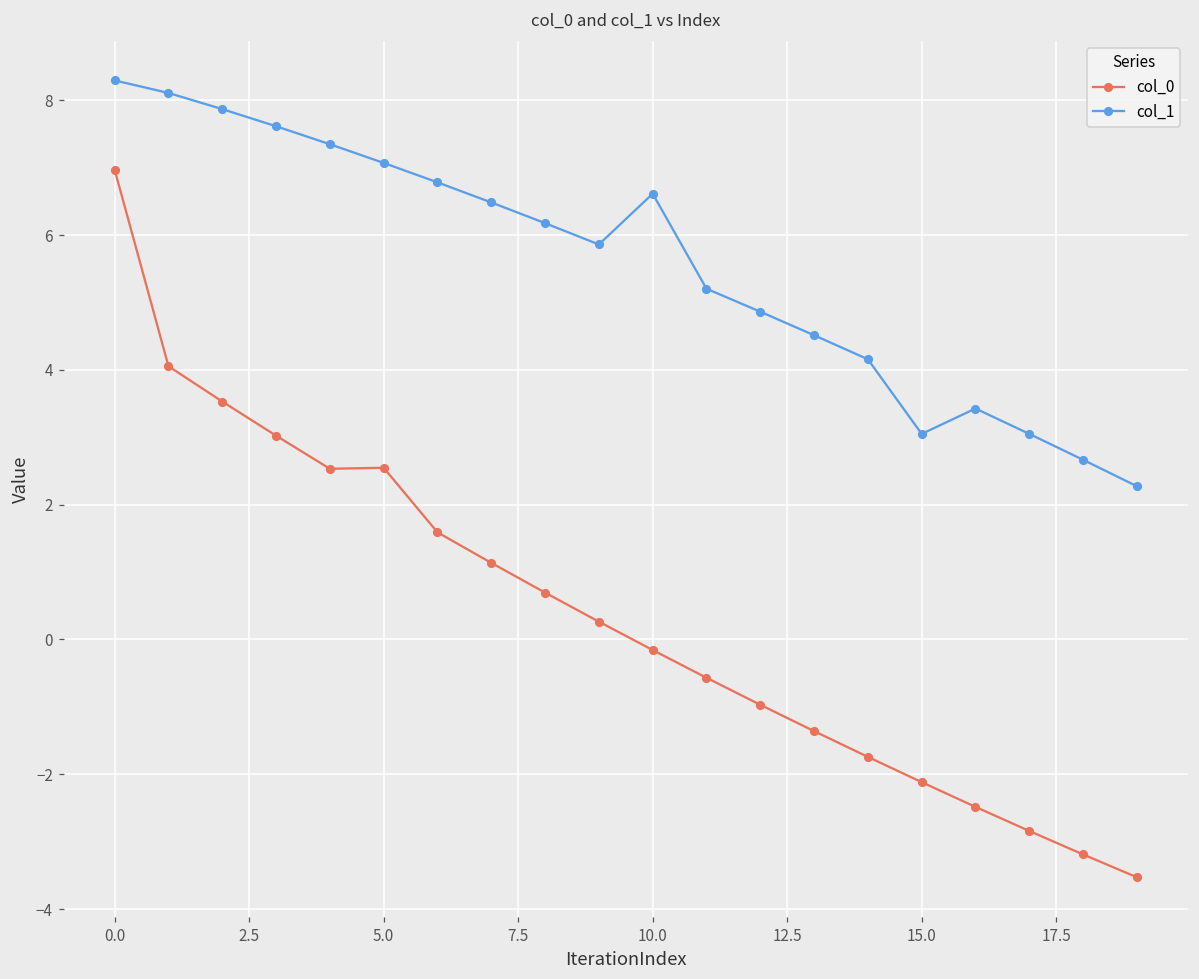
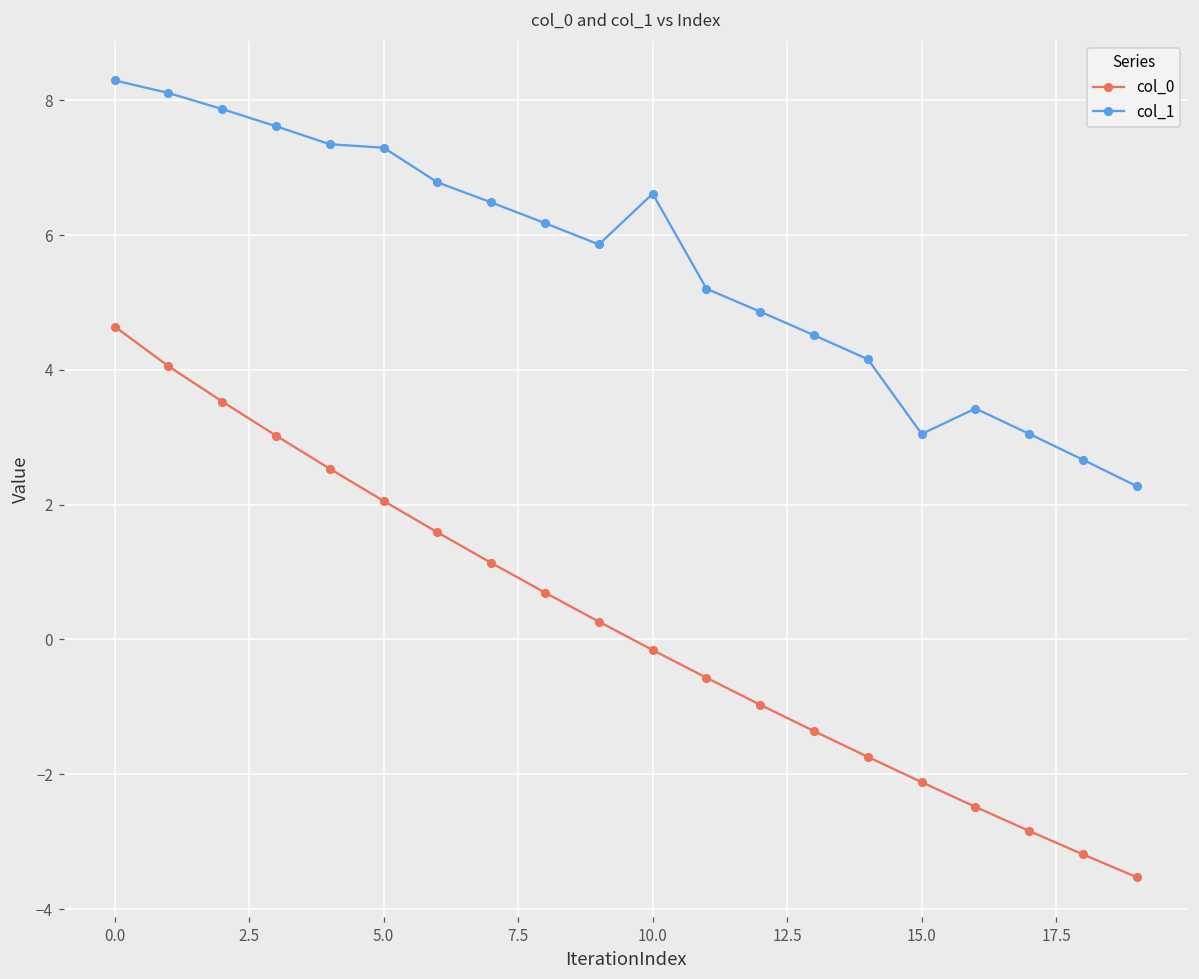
  {
    "col_0": {
-     "0.0": 7.0,
-     "5.0": 2.5,
+     "0.0": 4.6,
+     "5.0": 2.1,
      "10.0": -0.2,
      "15.0": -2.1
    },
    "col_1": {
      "0.0": 8.3,
-     "5.0": 7.1,
+     "5.0": 7.3,
      "10.0": 6.6,
      "15.0": 3.0
    }
  }
